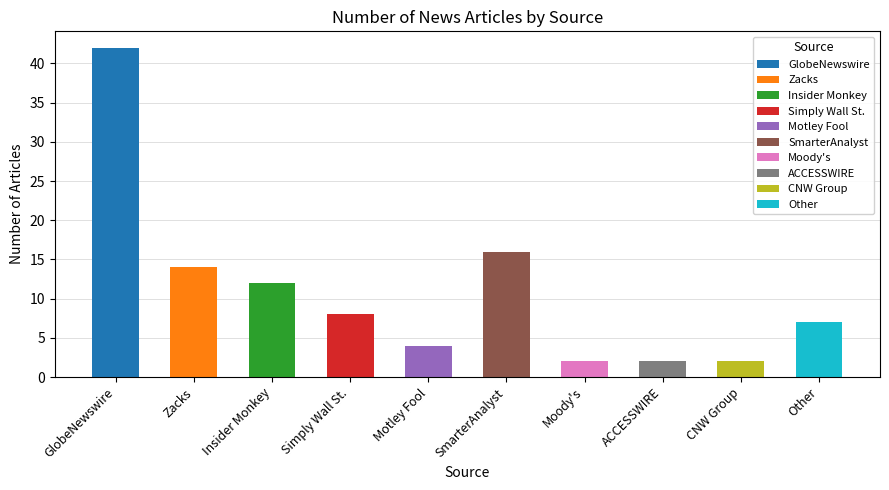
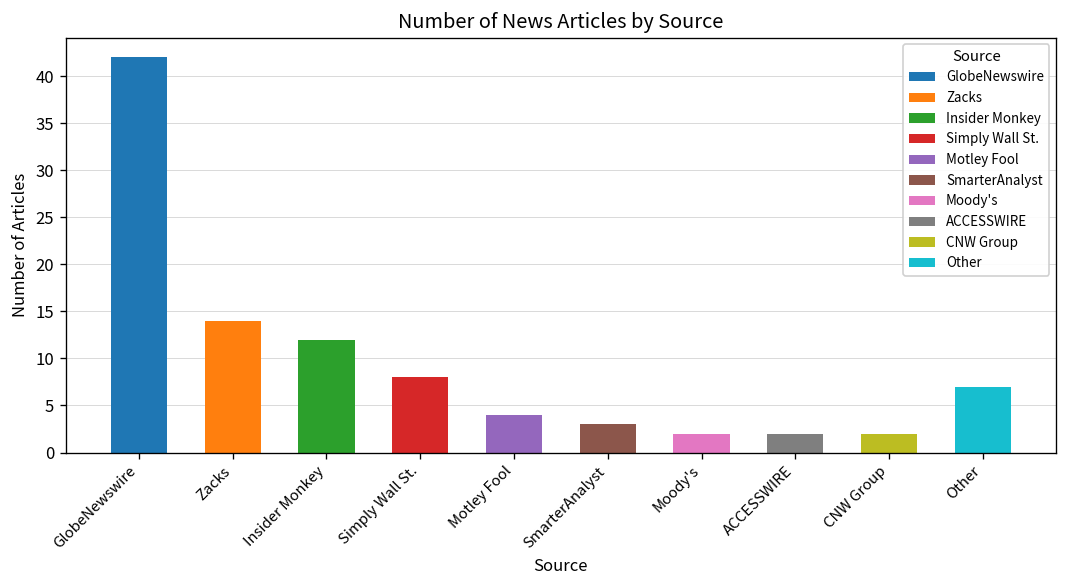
  {
    "GlobeNewswire": 42,
    "Zacks": 14,
    "Insider Monkey": 12,
    "Simply Wall St.": 8,
    "Motley Fool": 4,
-   "SmarterAnalyst": 16,
+   "SmarterAnalyst": 3,
    "Moody's": 2,
    "ACCESSWIRE": 2,
    "CNW Group": 2,
    "Other": 7
  }
